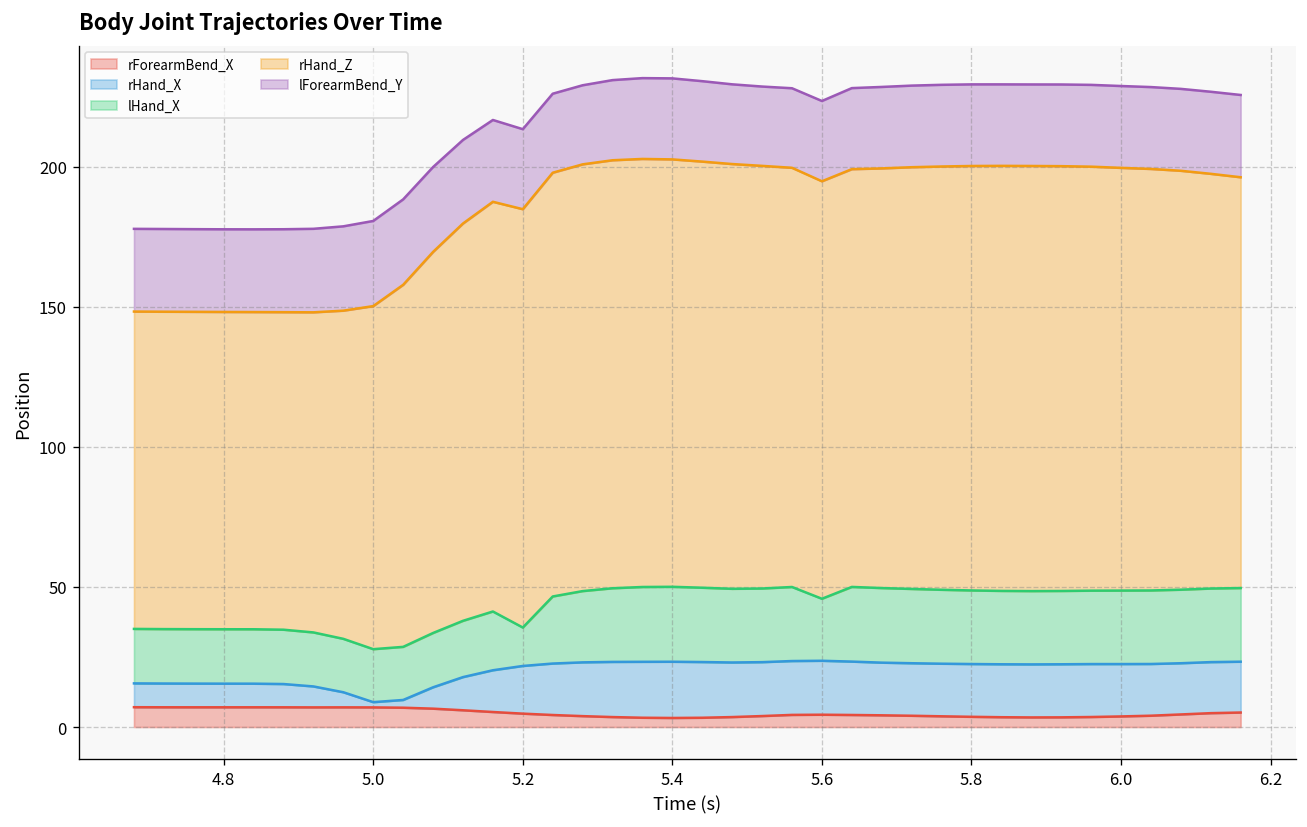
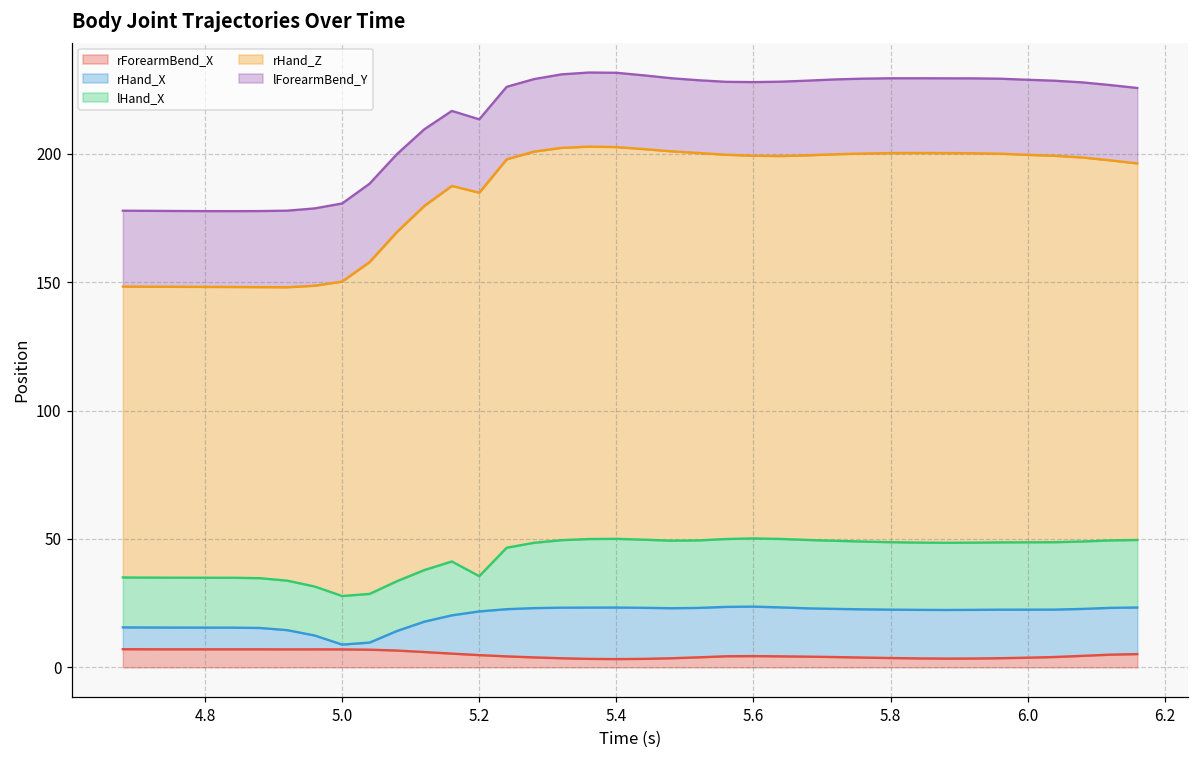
  {
    "rHand_X": {
      "4.8": 8,
      "5.0": 2,
      "5.2": 17,
      "5.4": 20,
      "5.6": 19,
      "5.8": 19,
      "6.0": 19
    },
    "lHand_X": {
      "4.8": 19,
      "5.0": 19,
      "5.2": 14,
      "5.4": 27,
-     "5.6": 22,
+     "5.6": 27,
      "5.8": 26,
      "6.0": 26
    },
    "lForearmBend_Y": {
      "4.8": 30,
      "5.0": 30,
      "5.2": 29,
      "5.4": 29,
      "5.6": 29,
      "5.8": 29,
      "6.0": 29
    }
  }
